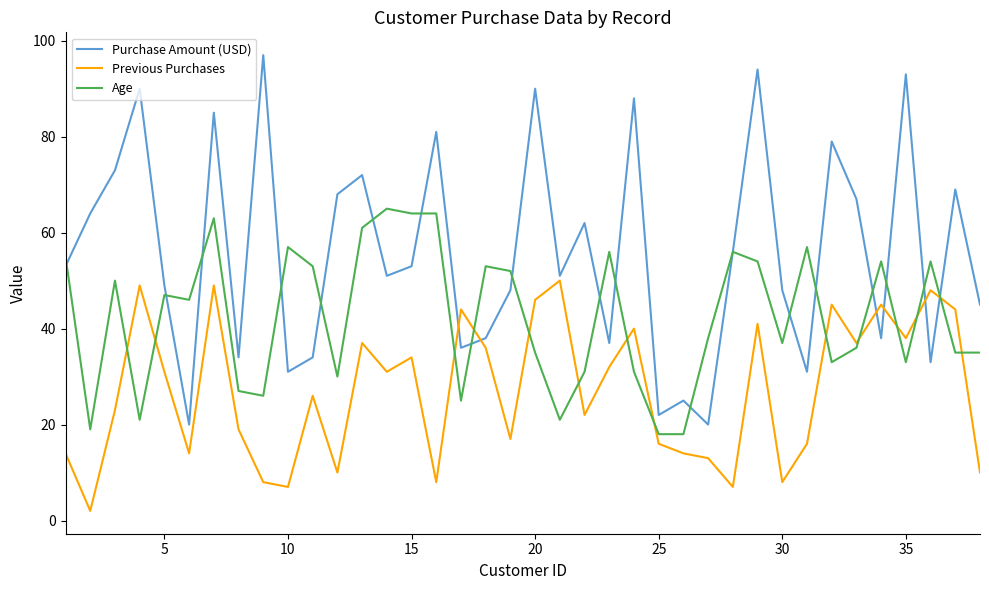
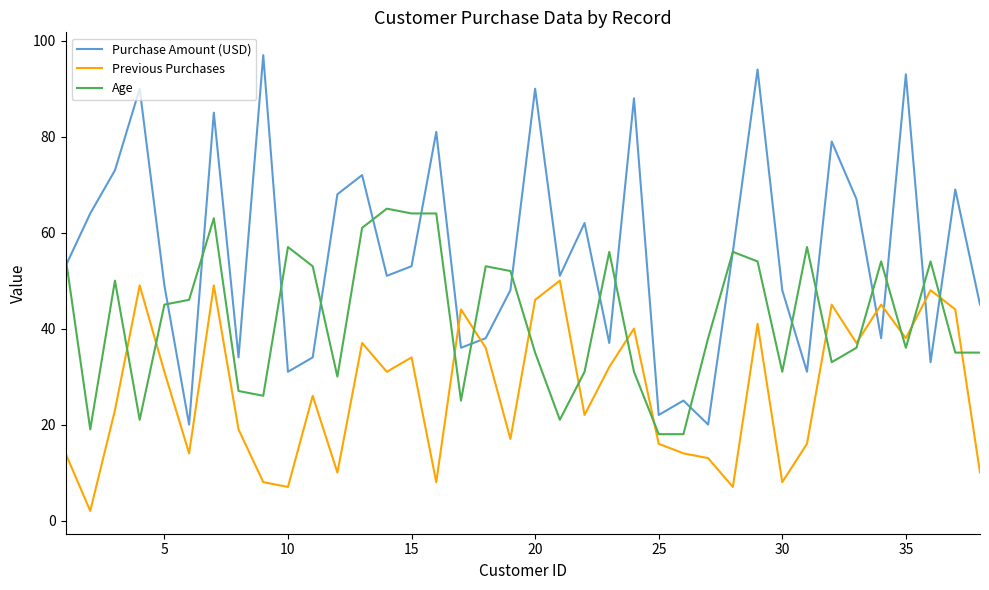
  {
    "Purchase Amount (USD)": {
      "5": 49,
      "10": 31,
      "15": 53,
      "20": 90,
      "25": 22,
      "30": 48,
      "35": 93
    },
    "Previous Purchases": {
      "5": 31,
      "10": 7,
      "15": 34,
      "20": 46,
      "25": 16,
      "30": 8,
      "35": 38
    },
    "Age": {
-     "5": 47,
+     "5": 45,
      "10": 57,
      "15": 64,
      "20": 35,
      "25": 18,
-     "30": 37,
-     "35": 33
+     "30": 31,
+     "35": 36
    }
  }
